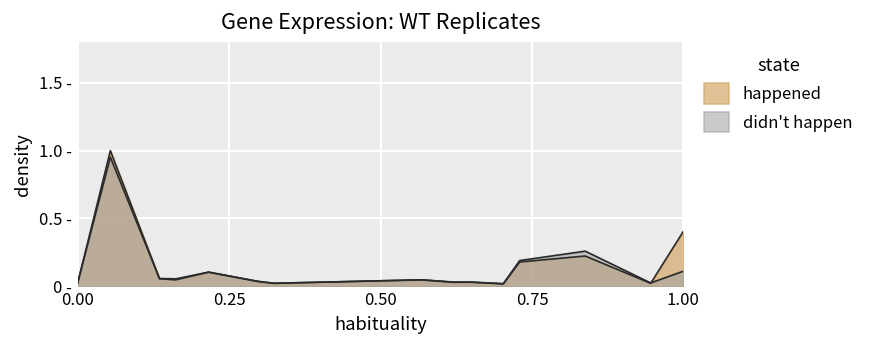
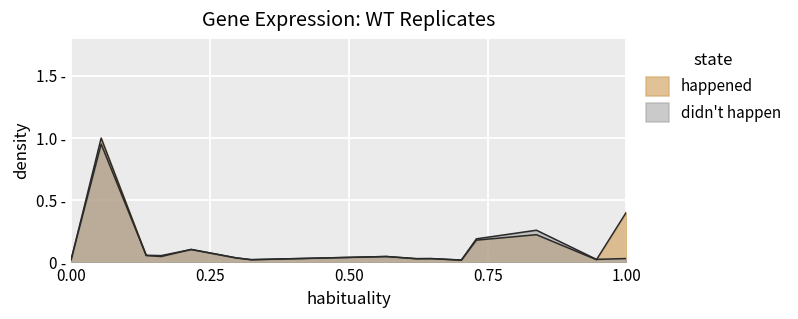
  {
    "happened": {
      "1.00": "0.41 -"
    },
    "didn't happen": {
-     "1.00": "0.11 -"
+     "1.00": "0.03 -"
    }
  }
